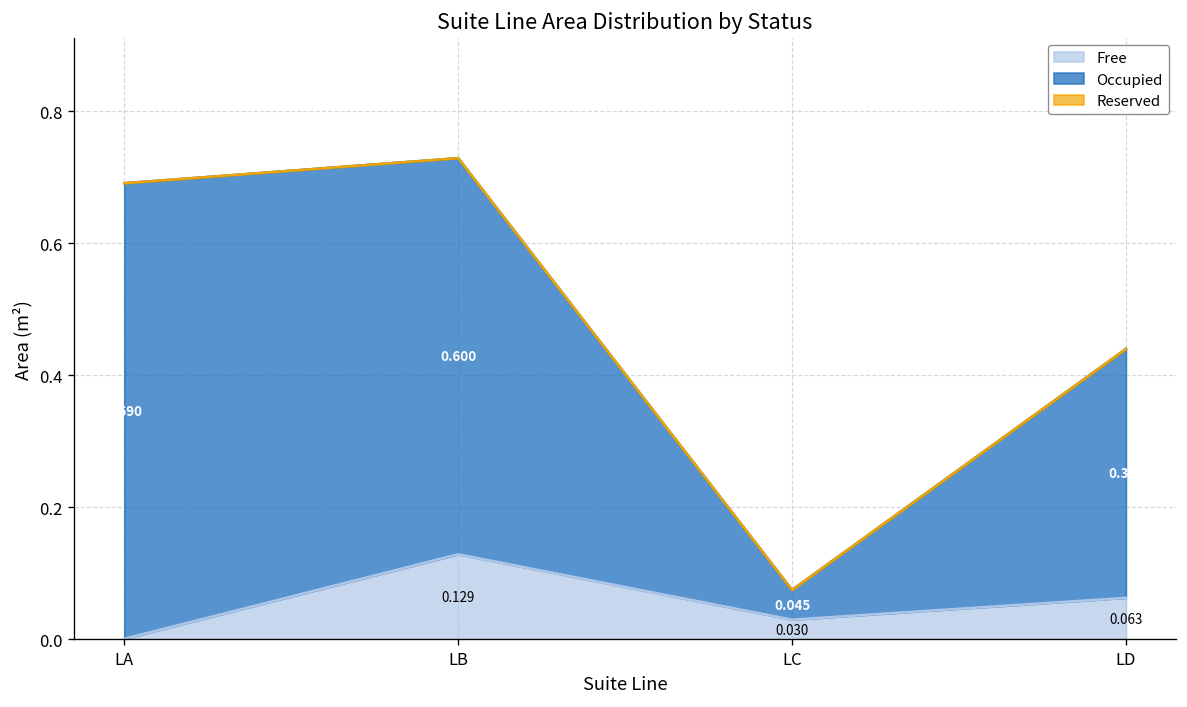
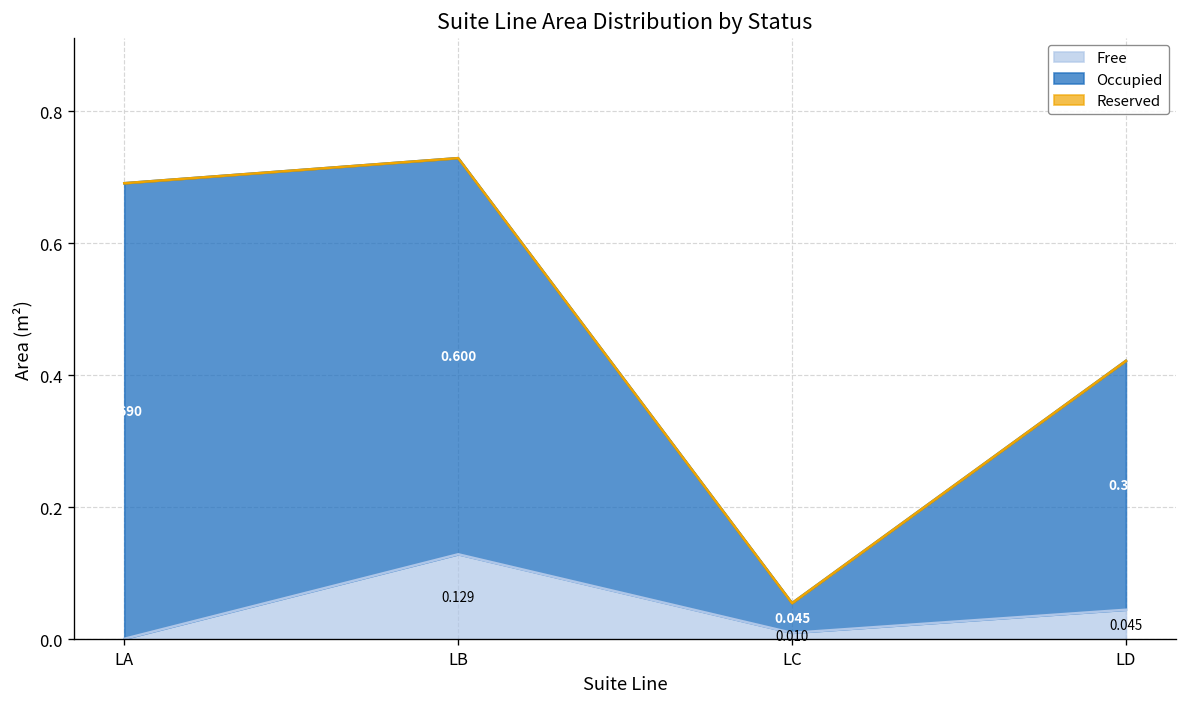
  {
    "Free": {
-     "LC": 0.030,
-     "LD": 0.063
+     "LC": 0.010,
+     "LD": 0.045
    },
    "Reserved": {
      "LC": 0.045
    }
  }
